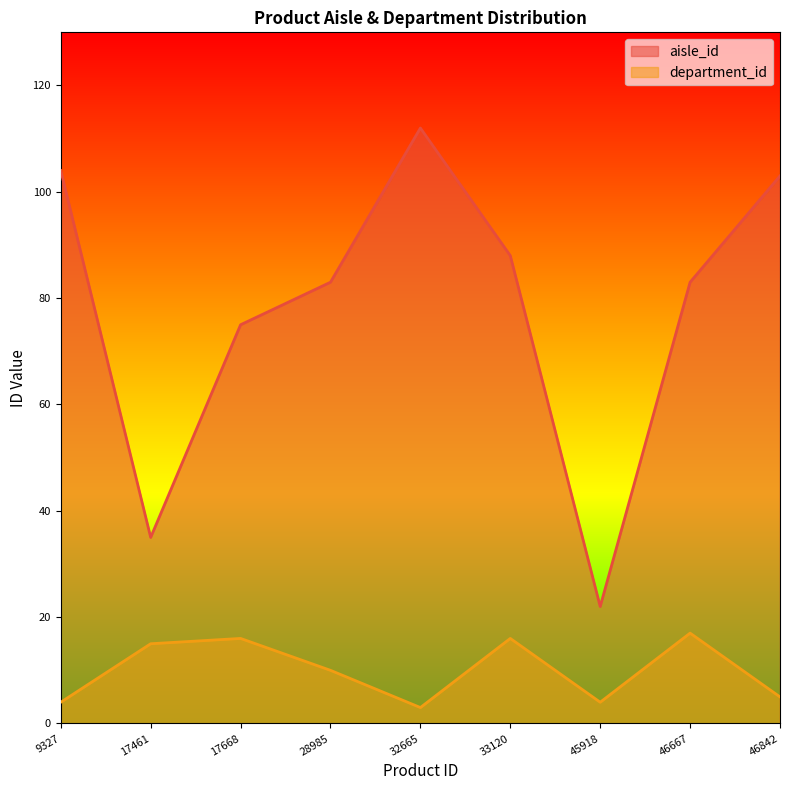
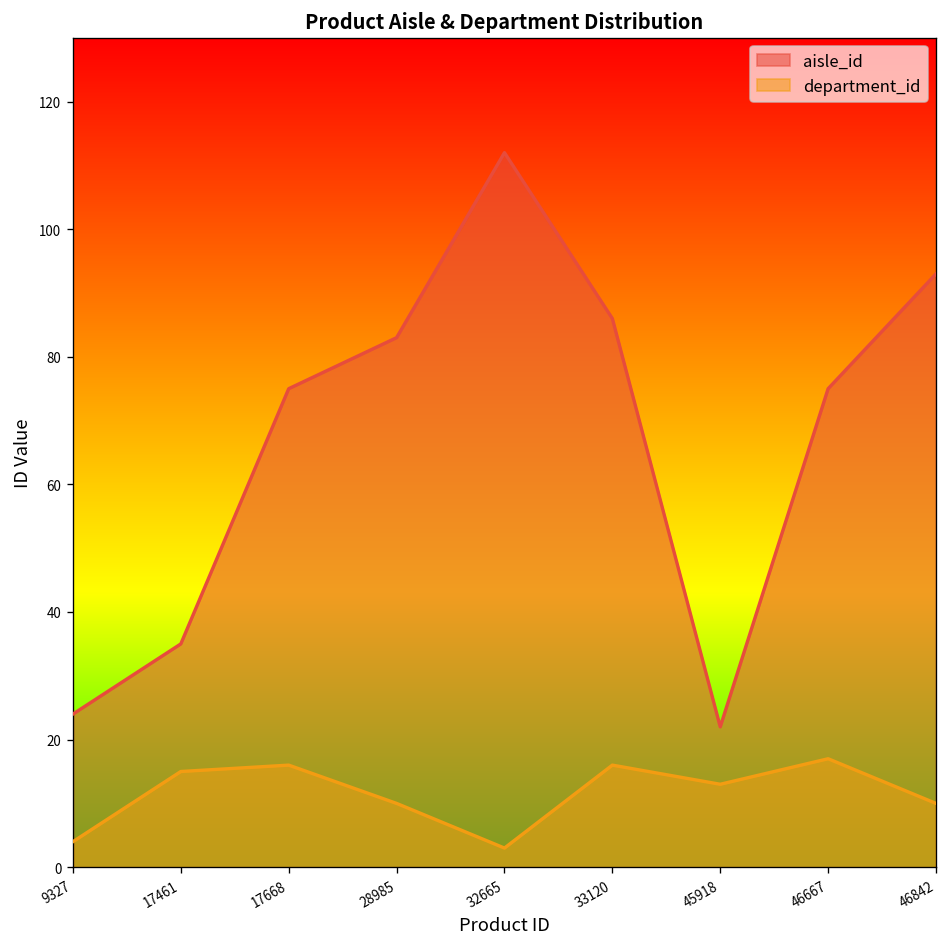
  {
    "aisle_id": {
-     "9327": 104,
+     "9327": 24,
      "17461": 35,
      "17668": 75,
      "28985": 83,
      "32665": 112,
-     "33120": 88,
+     "33120": 86,
      "45918": 22,
-     "46667": 83,
-     "46842": 103
+     "46667": 75,
+     "46842": 93
    },
    "department_id": {
      "9327": 4,
      "17461": 15,
      "17668": 16,
      "28985": 10,
      "32665": 3,
      "33120": 16,
-     "45918": 4,
+     "45918": 13,
      "46667": 17,
-     "46842": 5
+     "46842": 10
    }
  }
